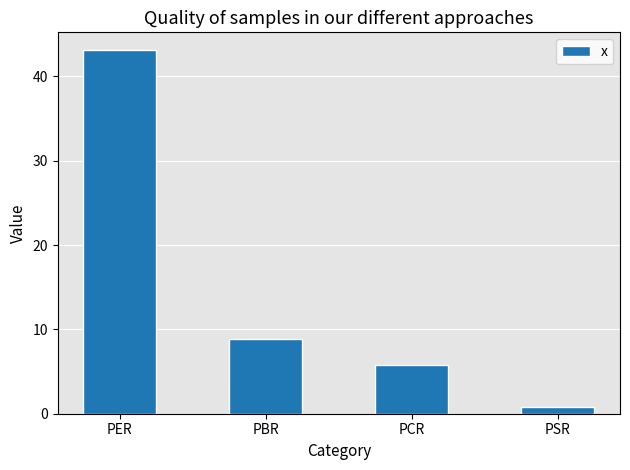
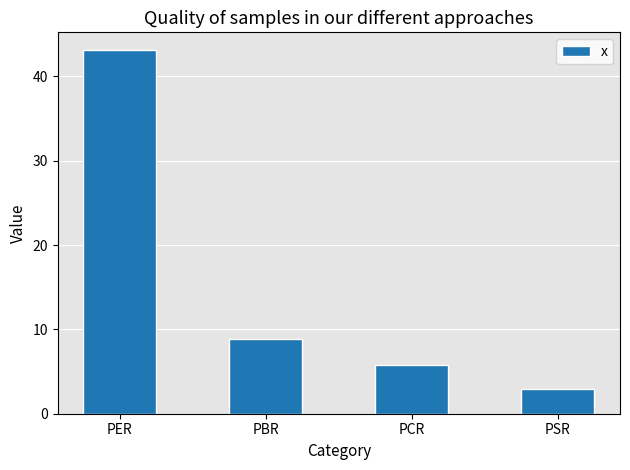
  {
    "PER": 43,
    "PBR": 9,
    "PCR": 6,
-   "PSR": 1
+   "PSR": 3
  }
